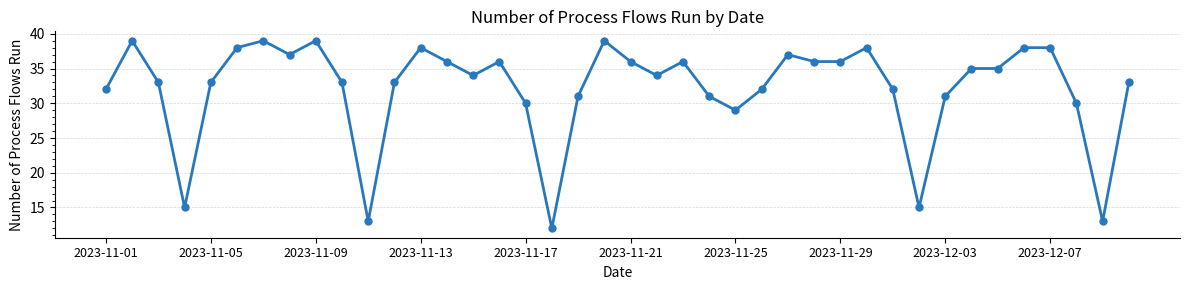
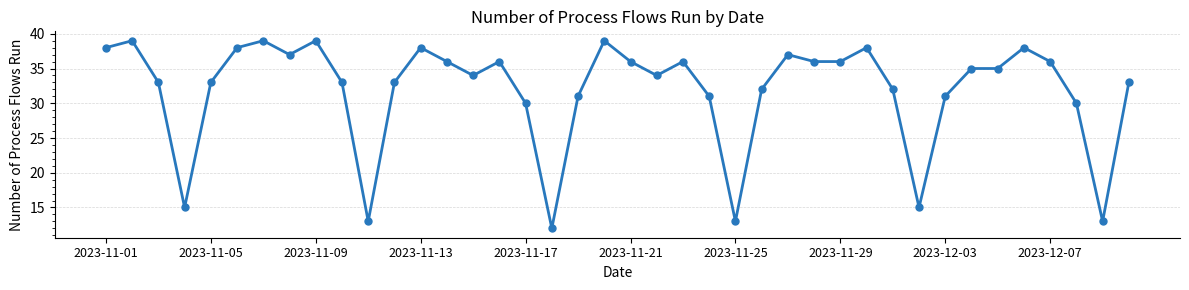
  {
-   "2023-11-01": 32,
+   "2023-11-01": 38,
    "2023-11-05": 33,
    "2023-11-09": 39,
    "2023-11-13": 38,
    "2023-11-17": 30,
    "2023-11-21": 36,
-   "2023-11-25": 29,
+   "2023-11-25": 13,
    "2023-11-29": 36,
    "2023-12-03": 31,
-   "2023-12-07": 38
+   "2023-12-07": 36
  }
